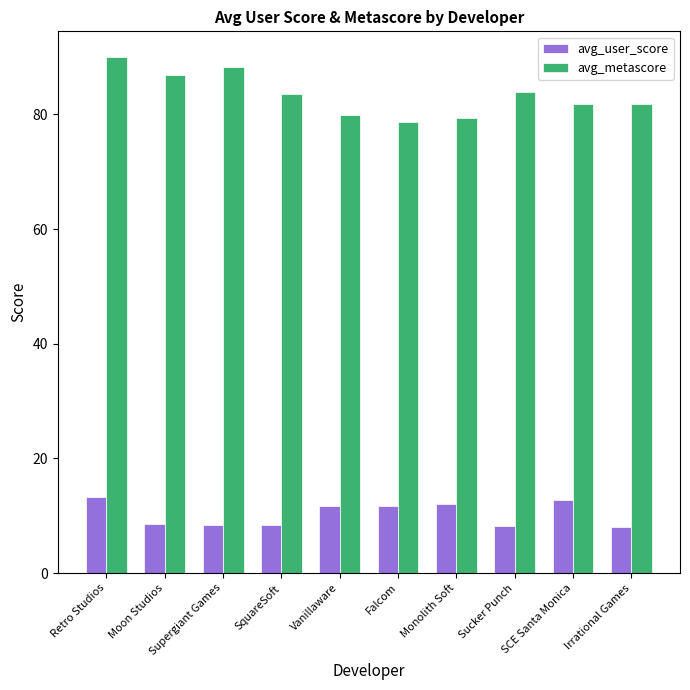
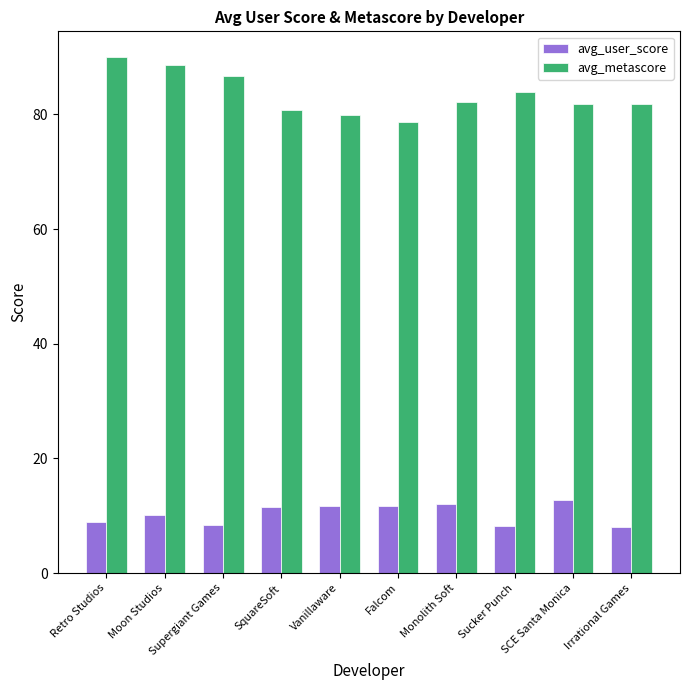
  {
    "avg_user_score": {
-     "Retro Studios": 13,
-     "Moon Studios": 9,
+     "Retro Studios": 9,
+     "Moon Studios": 10,
      "Supergiant Games": 8,
-     "SquareSoft": 8,
+     "SquareSoft": 12,
      "Vanillaware": 12,
      "Falcom": 12,
      "Monolith Soft": 12,
      "Sucker Punch": 8,
      "SCE Santa Monica": 13,
      "Irrational Games": 8
    },
    "avg_metascore": {
      "Retro Studios": 90,
-     "Moon Studios": 87,
-     "Supergiant Games": 88,
-     "SquareSoft": 84,
+     "Moon Studios": 89,
+     "Supergiant Games": 87,
+     "SquareSoft": 81,
      "Vanillaware": 80,
      "Falcom": 79,
-     "Monolith Soft": 79,
+     "Monolith Soft": 82,
      "Sucker Punch": 84,
      "SCE Santa Monica": 82,
      "Irrational Games": 82
    }
  }
